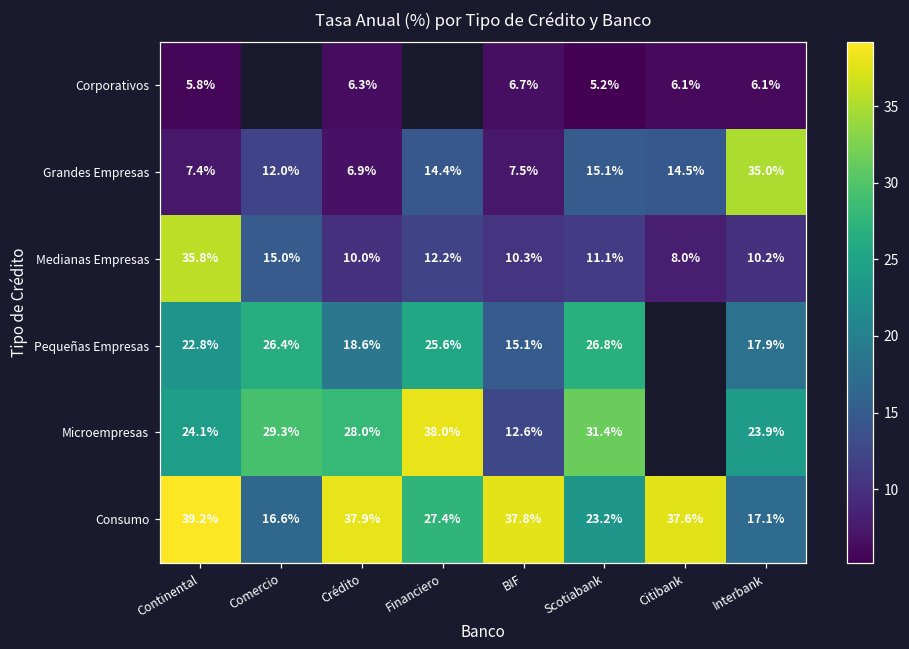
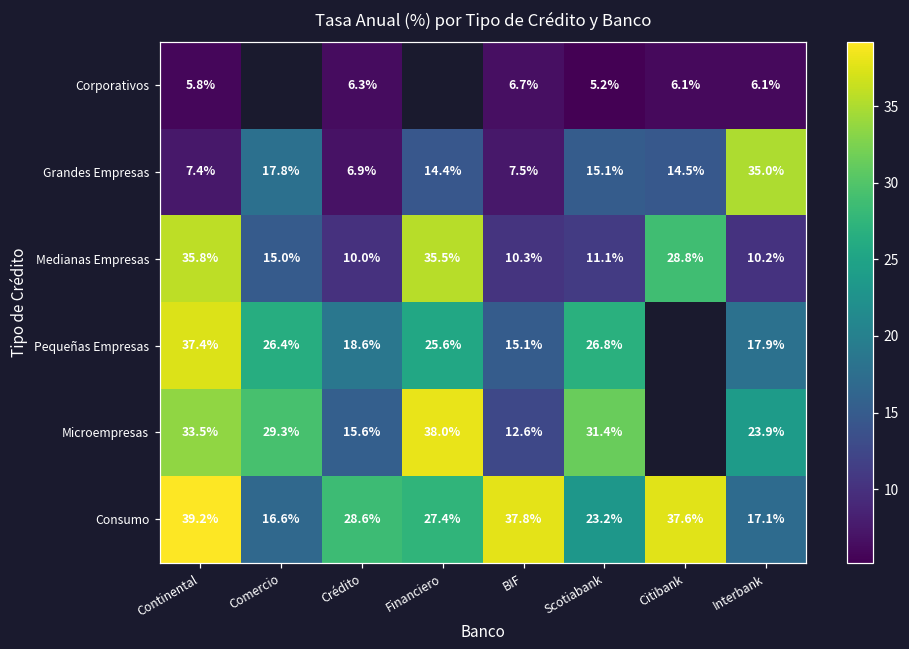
  {
    "Corporativos": {
      "Continental": "5.8%",
      "Crédito": "6.3%",
      "BIF": "6.7%",
      "Scotiabank": "5.2%",
      "Citibank": "6.1%",
      "Interbank": "6.1%"
    },
    "Grandes Empresas": {
      "Continental": "7.4%",
-     "Comercio": "12.0%",
+     "Comercio": "17.8%",
      "Crédito": "6.9%",
      "Financiero": "14.4%",
      "BIF": "7.5%",
      "Scotiabank": "15.1%",
      "Citibank": "14.5%",
      "Interbank": "35.0%"
    },
    "Medianas Empresas": {
      "Continental": "35.8%",
      "Comercio": "15.0%",
      "Crédito": "10.0%",
-     "Financiero": "12.2%",
+     "Financiero": "35.5%",
      "BIF": "10.3%",
      "Scotiabank": "11.1%",
-     "Citibank": "8.0%",
+     "Citibank": "28.8%",
      "Interbank": "10.2%"
    },
    "Pequeñas Empresas": {
-     "Continental": "22.8%",
+     "Continental": "37.4%",
      "Comercio": "26.4%",
      "Crédito": "18.6%",
      "Financiero": "25.6%",
      "BIF": "15.1%",
      "Scotiabank": "26.8%",
      "Interbank": "17.9%"
    },
    "Microempresas": {
-     "Continental": "24.1%",
+     "Continental": "33.5%",
      "Comercio": "29.3%",
-     "Crédito": "28.0%",
+     "Crédito": "15.6%",
      "Financiero": "38.0%",
      "BIF": "12.6%",
      "Scotiabank": "31.4%",
      "Interbank": "23.9%"
    },
    "Consumo": {
      "Continental": "39.2%",
      "Comercio": "16.6%",
-     "Crédito": "37.9%",
+     "Crédito": "28.6%",
      "Financiero": "27.4%",
      "BIF": "37.8%",
      "Scotiabank": "23.2%",
      "Citibank": "37.6%",
      "Interbank": "17.1%"
    }
  }
